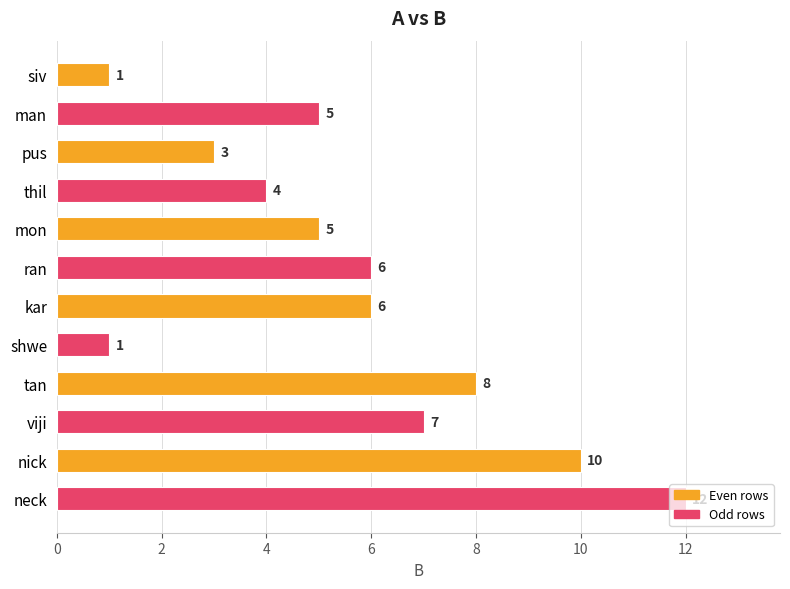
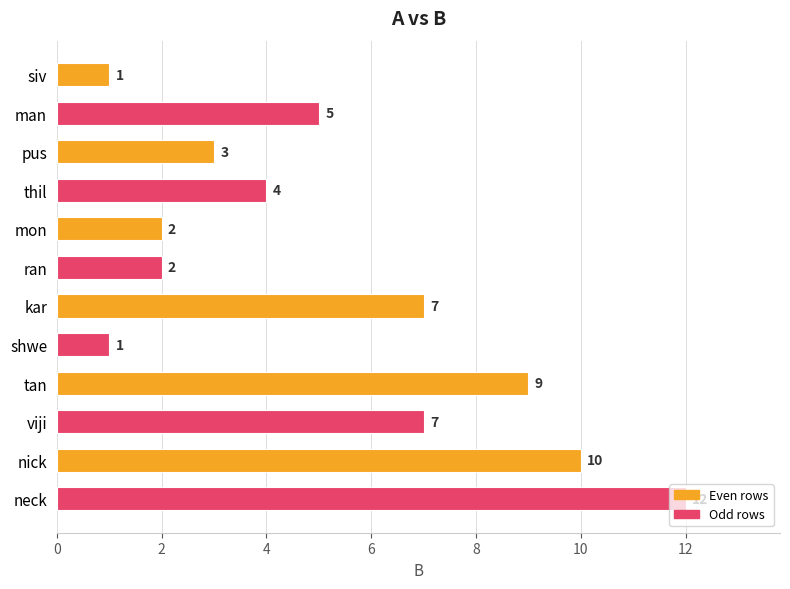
  {
    "siv": 1,
    "man": 5,
    "pus": 3,
    "thil": 4,
-   "mon": 5,
-   "ran": 6,
-   "kar": 6,
+   "mon": 2,
+   "ran": 2,
+   "kar": 7,
    "shwe": 1,
-   "tan": 8,
+   "tan": 9,
    "viji": 7,
    "nick": 10
  }
